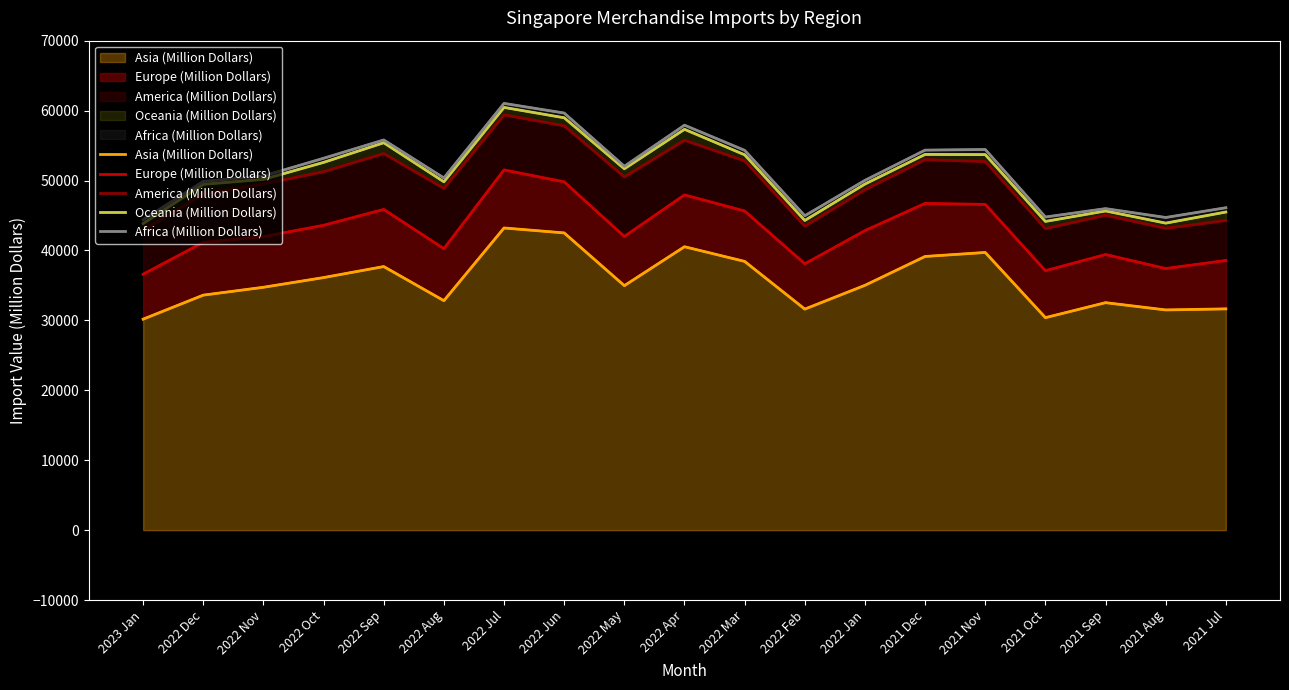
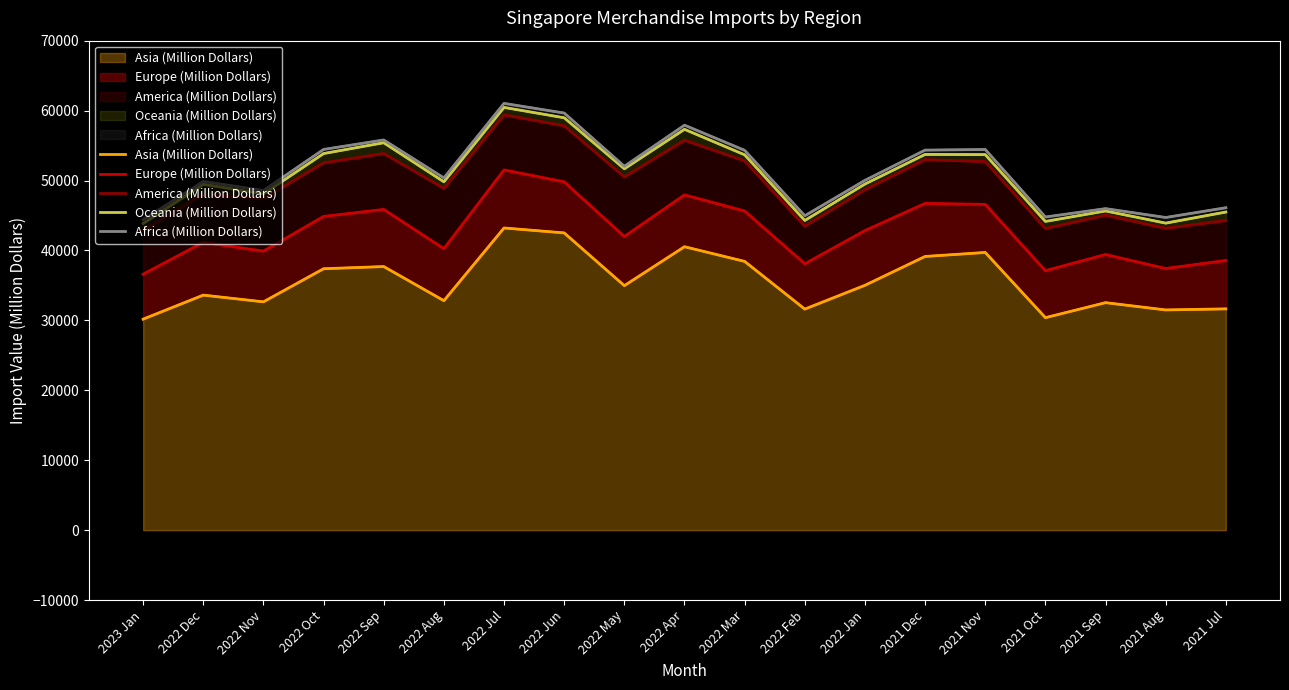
  {
    "Asia (Million Dollars)": {
      "2023 Jan": 30000,
      "2022 Dec": 34000,
-     "2022 Nov": 35000,
-     "2022 Oct": 36000,
+     "2022 Nov": 33000,
+     "2022 Oct": 37000,
      "2022 Sep": 38000,
      "2022 Aug": 33000,
      "2022 Jul": 43000,
      "2022 Jun": 43000,
      "2022 May": 35000,
      "2022 Apr": 41000,
      "2022 Mar": 38000,
      "2022 Feb": 32000,
      "2022 Jan": 35000,
      "2021 Dec": 39000,
      "2021 Nov": 40000,
      "2021 Oct": 30000,
      "2021 Sep": 33000,
      "2021 Aug": 31000,
      "2021 Jul": 32000
    }
  }
